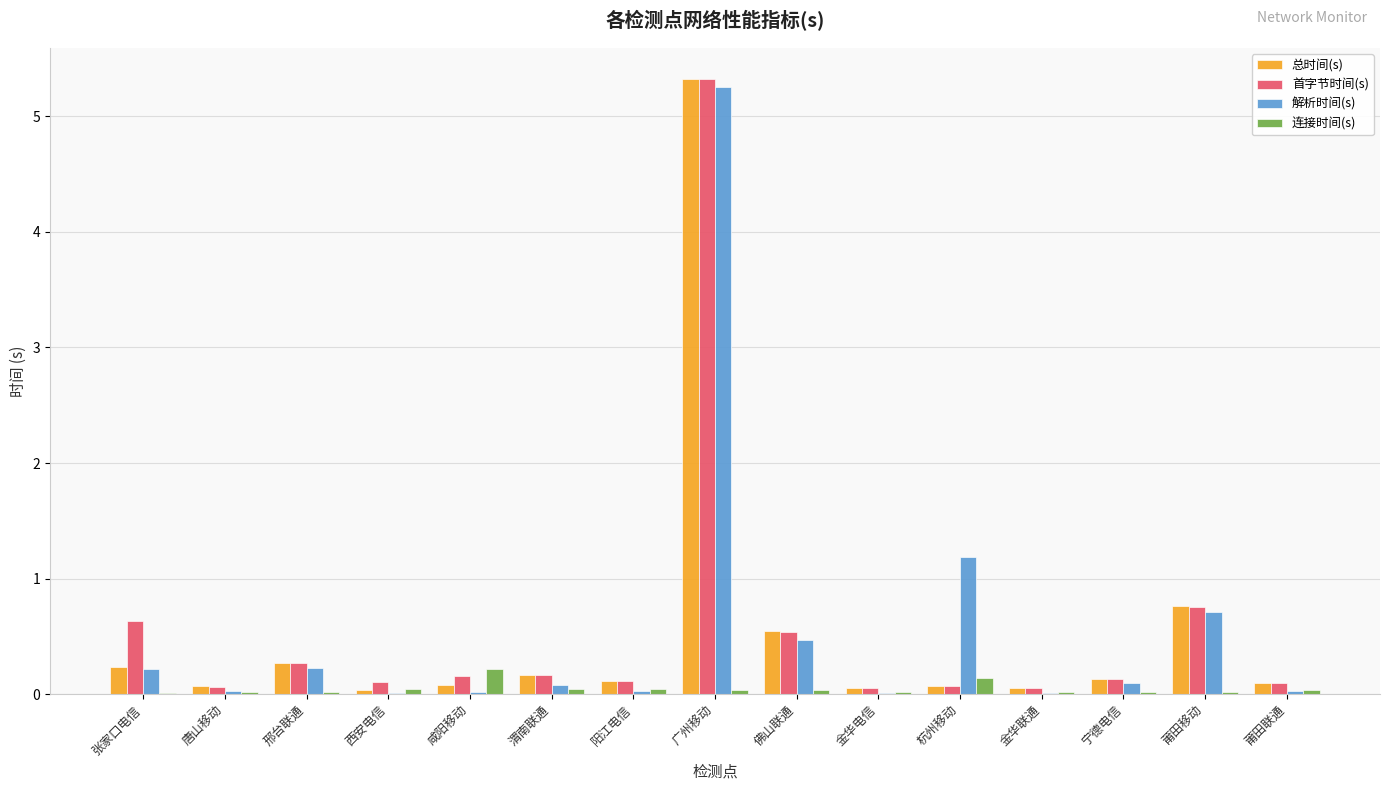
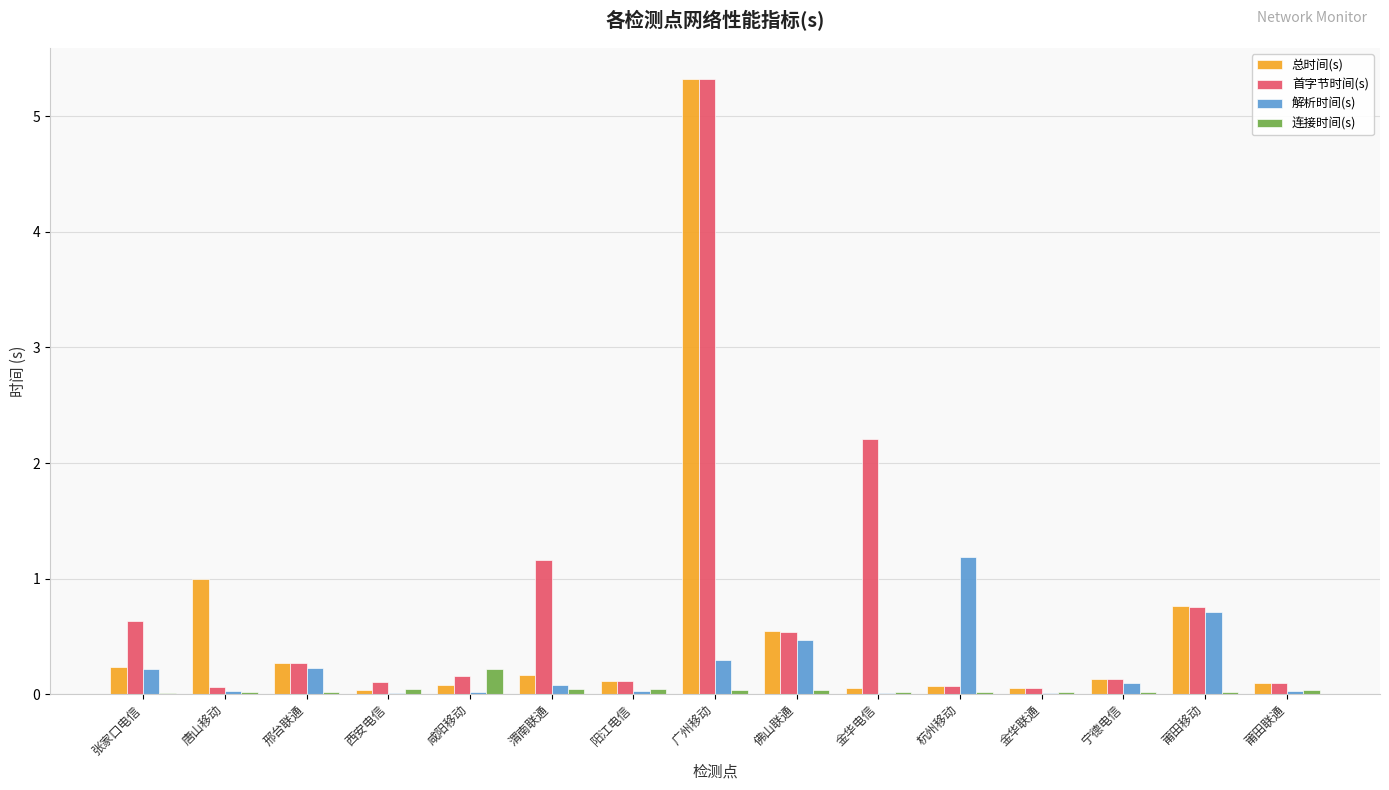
  {
    "总时间(s)": {
      "张家口电信": 0.24,
-     "唐山移动": 0.07,
+     "唐山移动": 1.00,
      "邢台联通": 0.27,
      "西安电信": 0.04,
      "咸阳移动": 0.08,
      "渭南联通": 0.17,
      "阳江电信": 0.12,
      "广州移动": 5.32,
      "佛山联通": 0.54,
      "金华电信": 0.05,
      "杭州移动": 0.07,
      "金华联通": 0.06,
      "宁德电信": 0.13,
      "莆田移动": 0.76,
      "莆田联通": 0.10
    },
    "首字节时间(s)": {
      "张家口电信": 0.64,
      "唐山移动": 0.07,
      "邢台联通": 0.27,
      "西安电信": 0.11,
      "咸阳移动": 0.16,
-     "渭南联通": 0.17,
+     "渭南联通": 1.16,
      "阳江电信": 0.12,
      "广州移动": 5.32,
      "佛山联通": 0.54,
-     "金华电信": 0.05,
+     "金华电信": 2.21,
      "杭州移动": 0.07,
      "金华联通": 0.06,
      "宁德电信": 0.13,
      "莆田移动": 0.76,
      "莆田联通": 0.10
    },
    "解析时间(s)": {
      "张家口电信": 0.22,
      "唐山移动": 0.03,
      "邢台联通": 0.23,
      "渭南联通": 0.08,
      "阳江电信": 0.03,
-     "广州移动": 5.25,
+     "广州移动": 0.30,
      "佛山联通": 0.47,
      "杭州移动": 1.19,
      "宁德电信": 0.10,
      "莆田移动": 0.71,
      "莆田联通": 0.03
    },
    "连接时间(s)": {
      "西安电信": 0.05,
      "咸阳移动": 0.22,
      "渭南联通": 0.05,
      "阳江电信": 0.05,
      "广州移动": 0.04,
      "佛山联通": 0.04,
-     "杭州移动": 0.14,
+     "杭州移动": 0.02,
      "金华联通": 0.02,
      "莆田移动": 0.02,
      "莆田联通": 0.04
    }
  }
